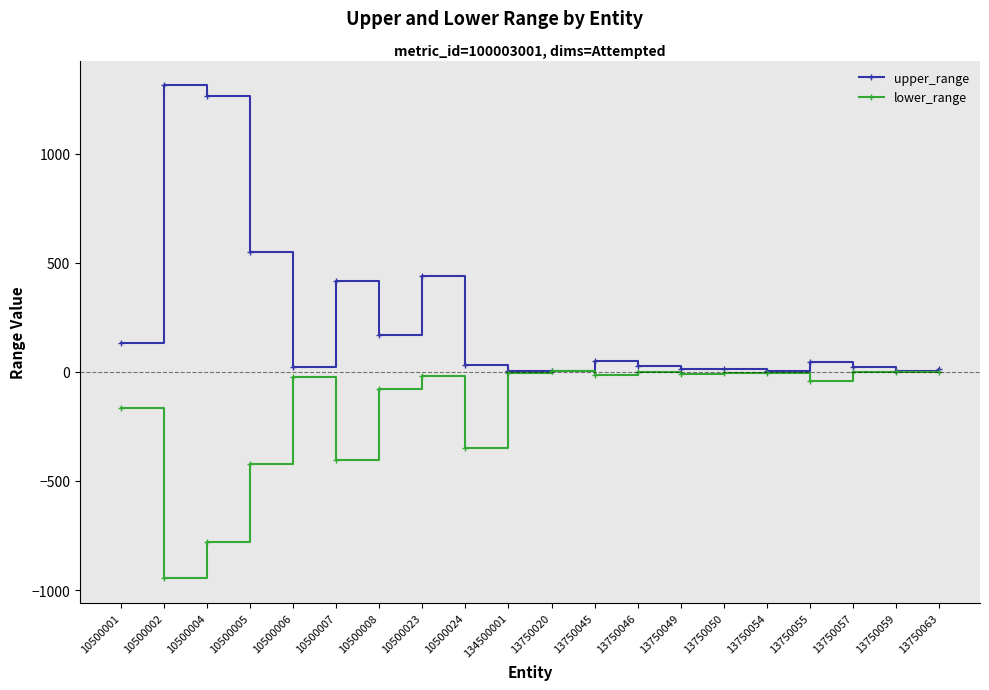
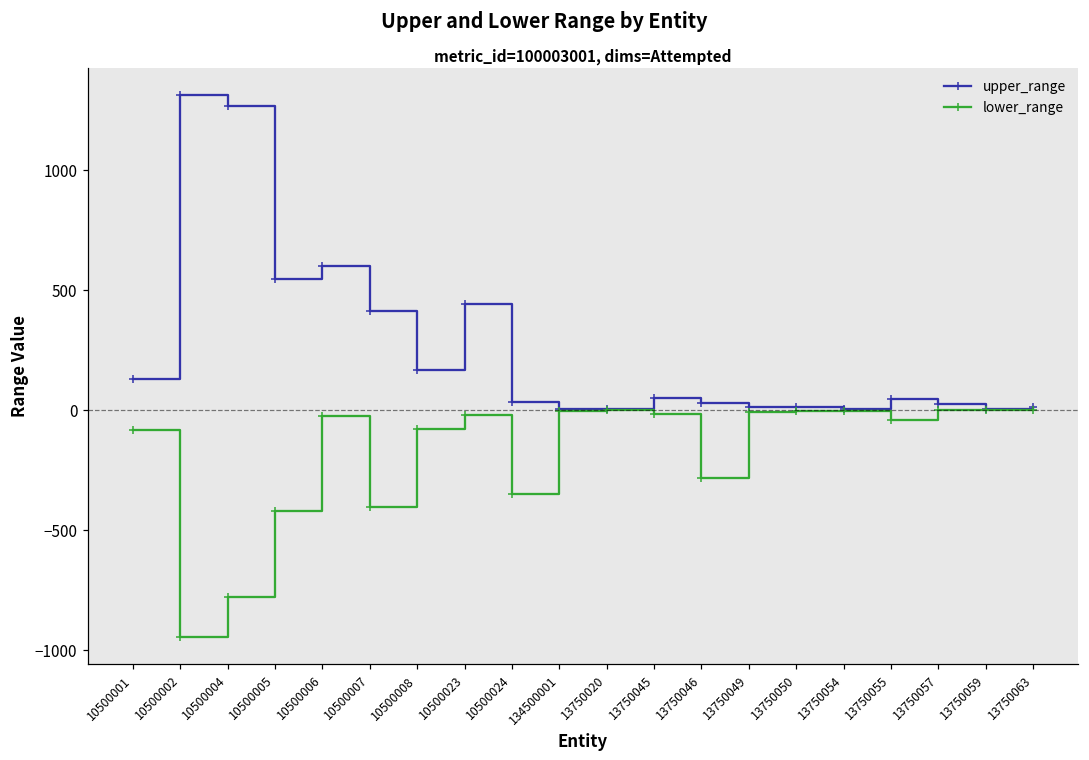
  {
    "upper_range": {
      "10500001": 130,
      "10500002": 1310,
      "10500004": 1270,
      "10500005": 550,
-     "10500006": 20,
+     "10500006": 600,
      "10500007": 410,
      "10500008": 170,
      "10500023": 440,
      "10500024": 30,
      "13750045": 50,
      "13750046": 30,
      "13750049": 10,
      "13750050": 10,
      "13750055": 50,
      "13750057": 20,
      "13750063": 10
    },
    "lower_range": {
-     "10500001": -170,
+     "10500001": -90,
      "10500002": -940,
      "10500004": -780,
      "10500005": -420,
      "10500006": -20,
      "10500007": -400,
      "10500008": -80,
      "10500023": -20,
      "10500024": -350,
      "13750045": -10,
-     "13750046": 0,
+     "13750046": -280,
      "13750049": -10,
      "13750050": 0,
      "13750055": -40,
      "13750057": 0,
      "13750063": 0
    }
  }
